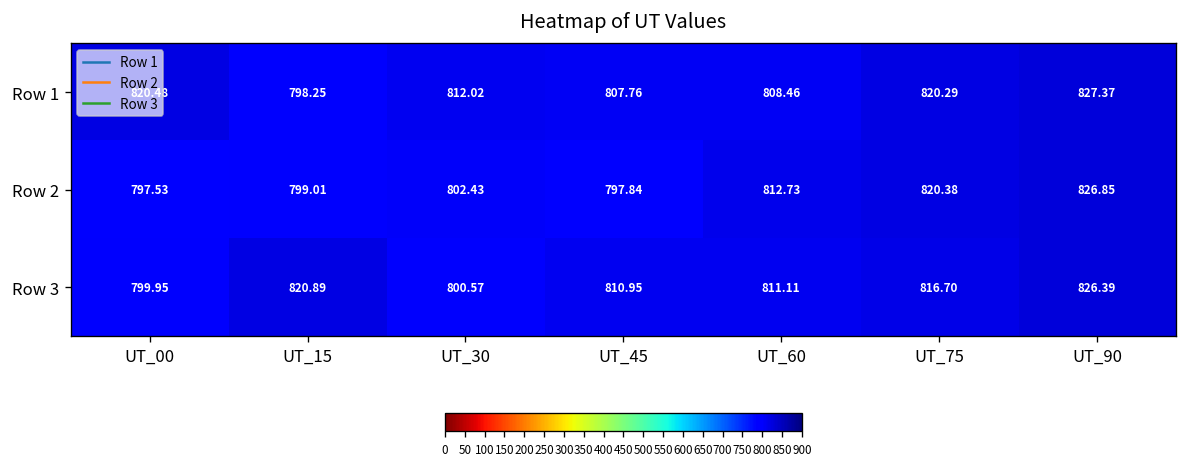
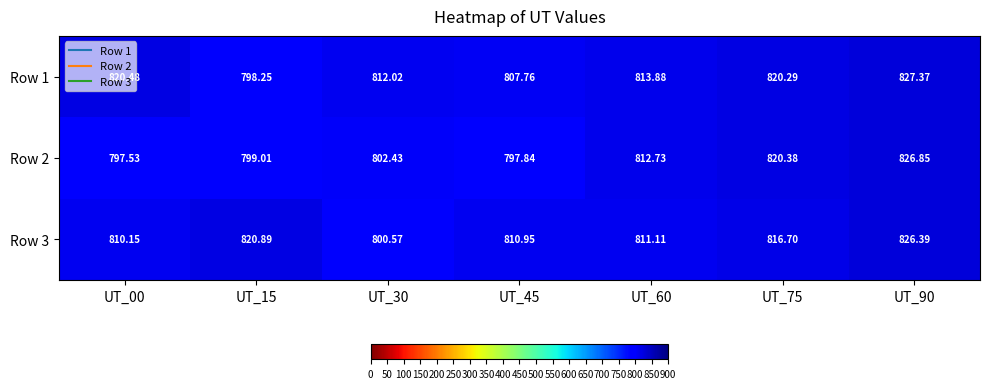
  {
    "Row 1": {
      "UT_15": 798.25,
      "UT_30": 812.02,
      "UT_45": 807.76,
-     "UT_60": 808.46,
+     "UT_60": 813.88,
      "UT_75": 820.29,
      "UT_90": 827.37
    },
    "Row 2": {
      "UT_00": 797.53,
      "UT_15": 799.01,
      "UT_30": 802.43,
      "UT_45": 797.84,
      "UT_60": 812.73,
      "UT_75": 820.38,
      "UT_90": 826.85
    },
    "Row 3": {
-     "UT_00": 799.95,
+     "UT_00": 810.15,
      "UT_15": 820.89,
      "UT_30": 800.57,
      "UT_45": 810.95,
      "UT_60": 811.11,
      "UT_75": 816.70,
      "UT_90": 826.39
    }
  }
